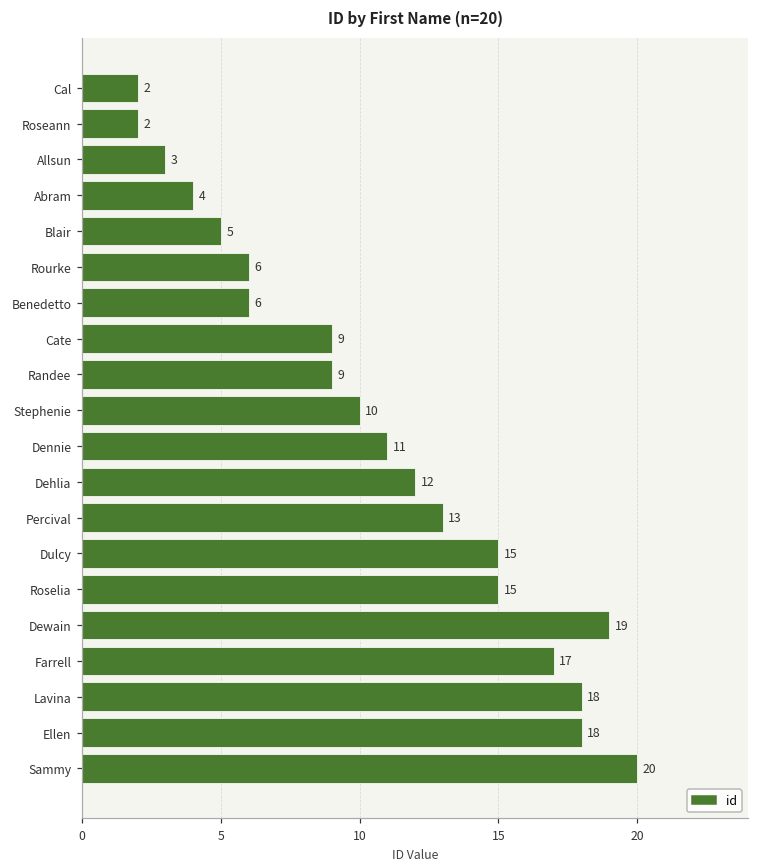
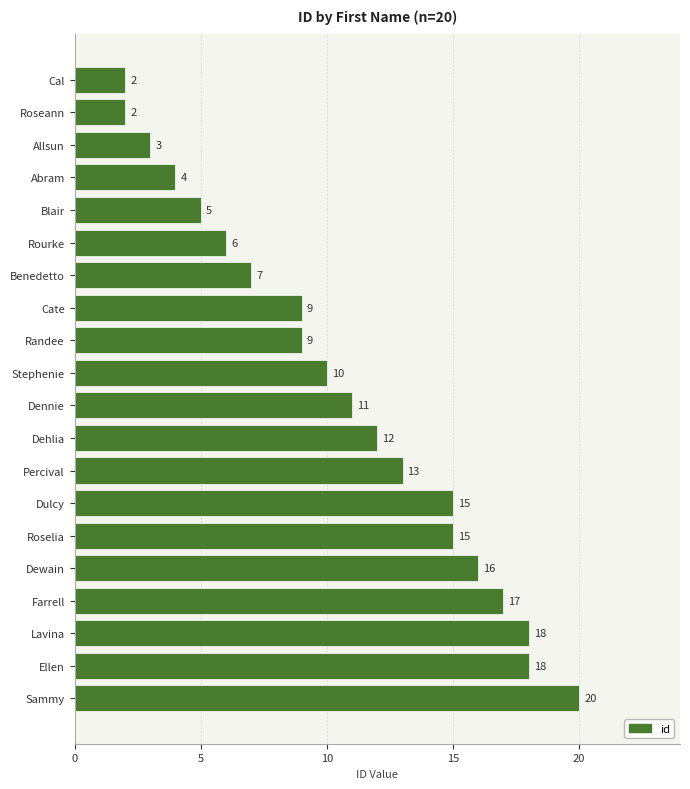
  {
    "Cal": 2,
    "Roseann": 2,
    "Allsun": 3,
    "Abram": 4,
    "Blair": 5,
    "Rourke": 6,
-   "Benedetto": 6,
+   "Benedetto": 7,
    "Cate": 9,
    "Randee": 9,
    "Stephenie": 10,
    "Dennie": 11,
    "Dehlia": 12,
    "Percival": 13,
    "Dulcy": 15,
    "Roselia": 15,
-   "Dewain": 19,
+   "Dewain": 16,
    "Farrell": 17,
    "Lavina": 18,
    "Ellen": 18,
    "Sammy": 20
  }
